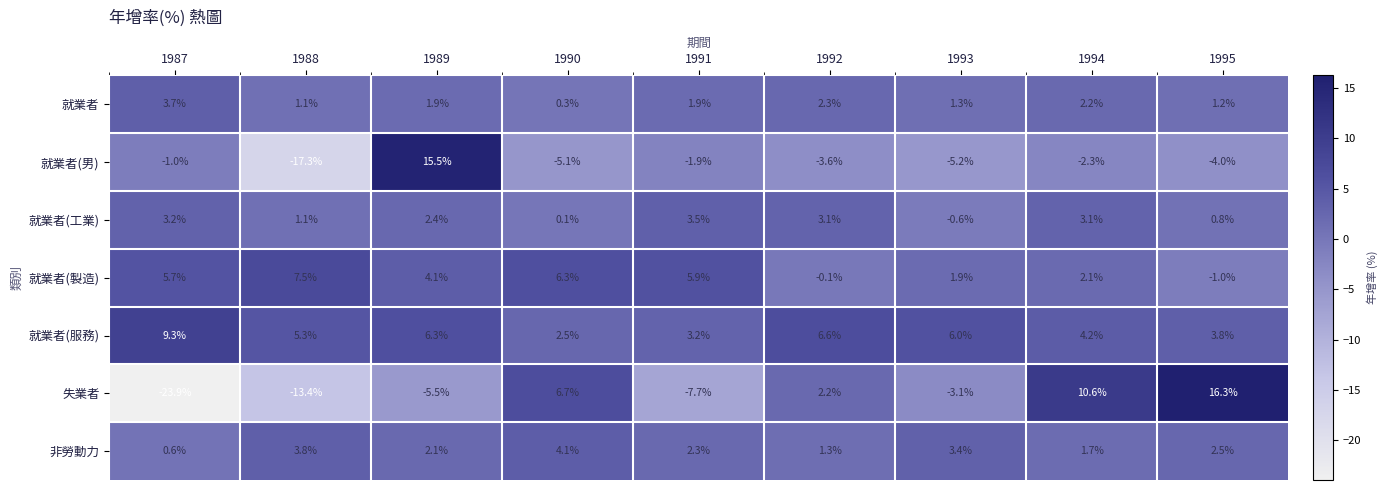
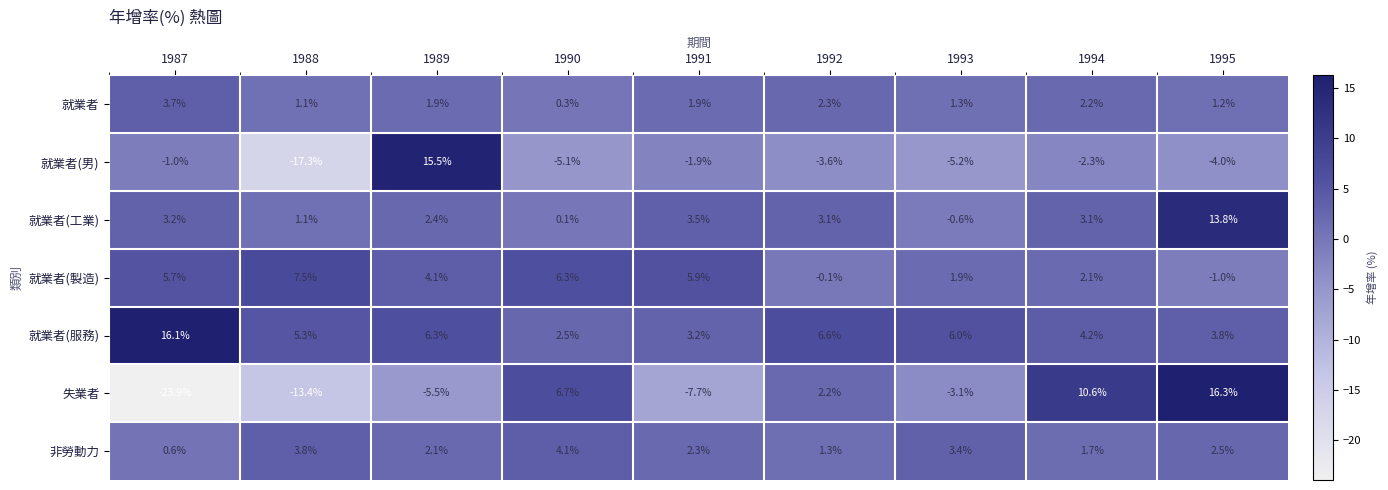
  {
    "就業者": {
      "1987": "3.7%",
      "1988": "1.1%",
      "1989": "1.9%",
      "1990": "0.3%",
      "1991": "1.9%",
      "1992": "2.3%",
      "1993": "1.3%",
      "1994": "2.2%",
      "1995": "1.2%"
    },
    "就業者(男)": {
      "1987": "-1.0%",
      "1989": "15.5%",
      "1990": "-5.1%",
      "1991": "-1.9%",
      "1992": "-3.6%",
      "1993": "-5.2%",
      "1994": "-2.3%",
      "1995": "-4.0%"
    },
    "就業者(工業)": {
      "1987": "3.2%",
      "1988": "1.1%",
      "1989": "2.4%",
      "1990": "0.1%",
      "1991": "3.5%",
      "1992": "3.1%",
      "1993": "-0.6%",
      "1994": "3.1%",
-     "1995": "0.8%"
+     "1995": "13.8%"
    },
    "就業者(製造)": {
      "1987": "5.7%",
      "1988": "7.5%",
      "1989": "4.1%",
      "1990": "6.3%",
      "1991": "5.9%",
      "1992": "-0.1%",
      "1993": "1.9%",
      "1994": "2.1%",
      "1995": "-1.0%"
    },
    "就業者(服務)": {
-     "1987": "9.3%",
+     "1987": "16.1%",
      "1988": "5.3%",
      "1989": "6.3%",
      "1990": "2.5%",
      "1991": "3.2%",
      "1992": "6.6%",
      "1993": "6.0%",
      "1994": "4.2%",
      "1995": "3.8%"
    },
    "失業者": {
      "1988": "-13.4%",
      "1989": "-5.5%",
      "1990": "6.7%",
      "1991": "-7.7%",
      "1992": "2.2%",
      "1993": "-3.1%",
      "1994": "10.6%",
      "1995": "16.3%"
    },
    "非勞動力": {
      "1987": "0.6%",
      "1988": "3.8%",
      "1989": "2.1%",
      "1990": "4.1%",
      "1991": "2.3%",
      "1992": "1.3%",
      "1993": "3.4%",
      "1994": "1.7%",
      "1995": "2.5%"
    }
  }
